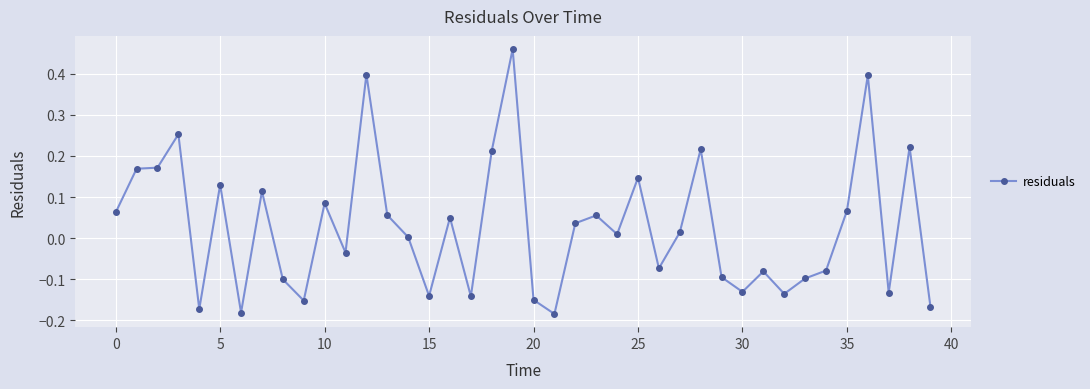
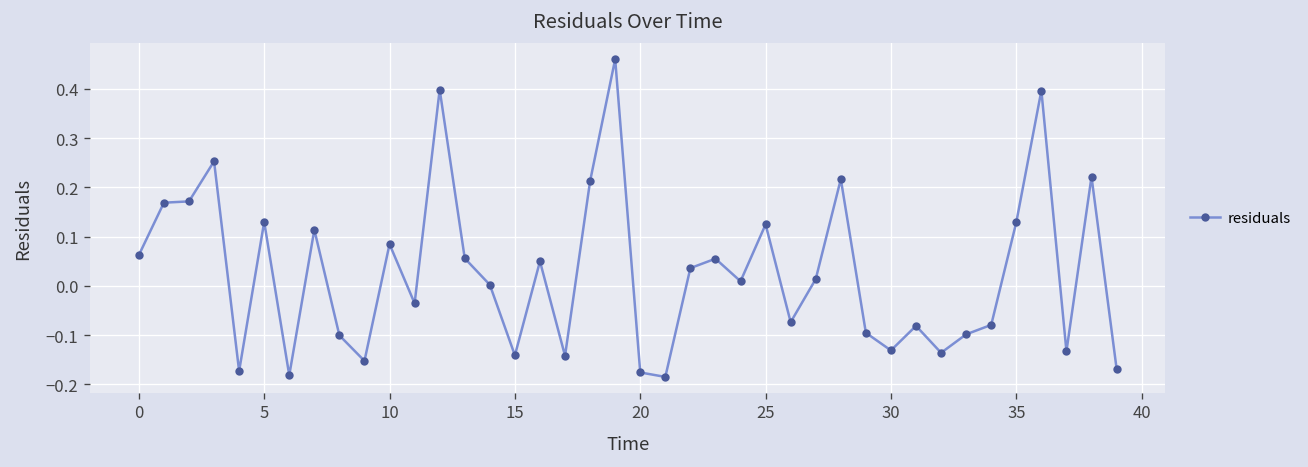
  {
    "0": 0.06,
    "5": 0.13,
    "10": 0.08,
    "15": -0.14,
-   "20": -0.15,
-   "25": 0.15,
+   "20": -0.18,
+   "25": 0.12,
    "30": -0.13,
-   "35": 0.07
+   "35": 0.13
  }
